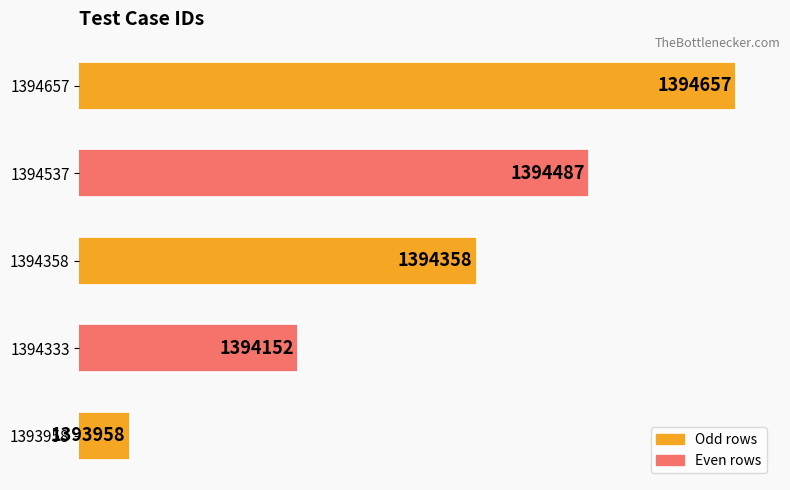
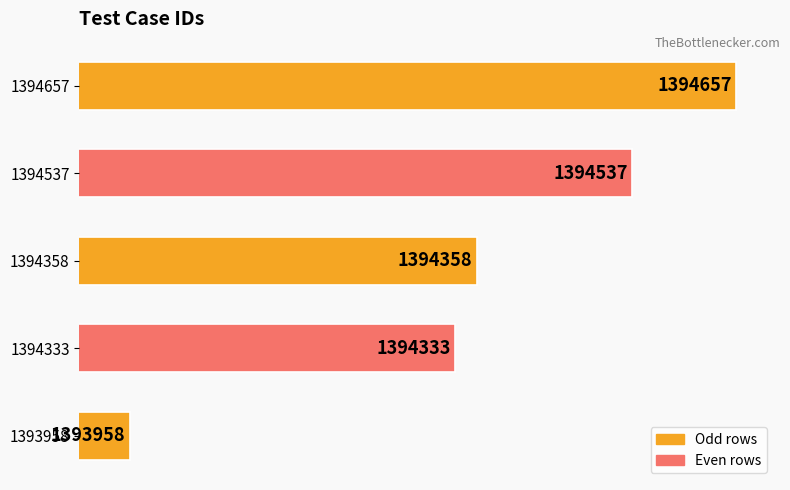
  {
    "1394657": 1394657,
-   "1394537": 1394487,
+   "1394537": 1394537,
    "1394358": 1394358,
-   "1394333": 1394152,
+   "1394333": 1394333,
    "1393958": 1393958
  }
